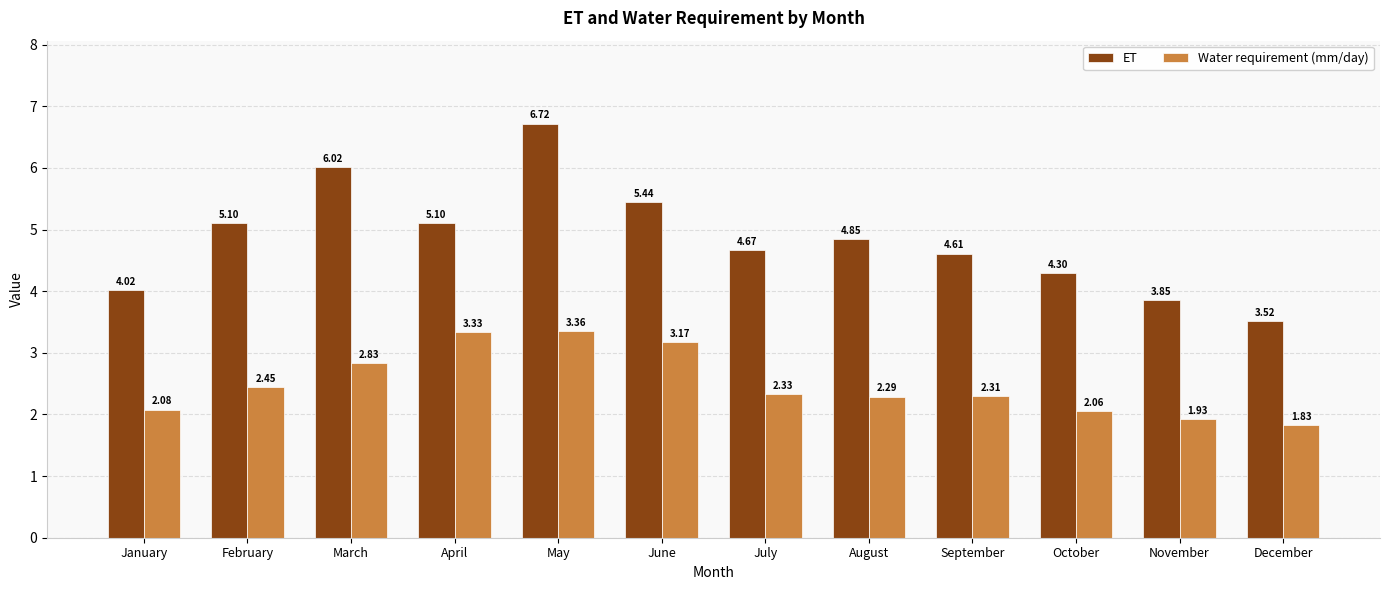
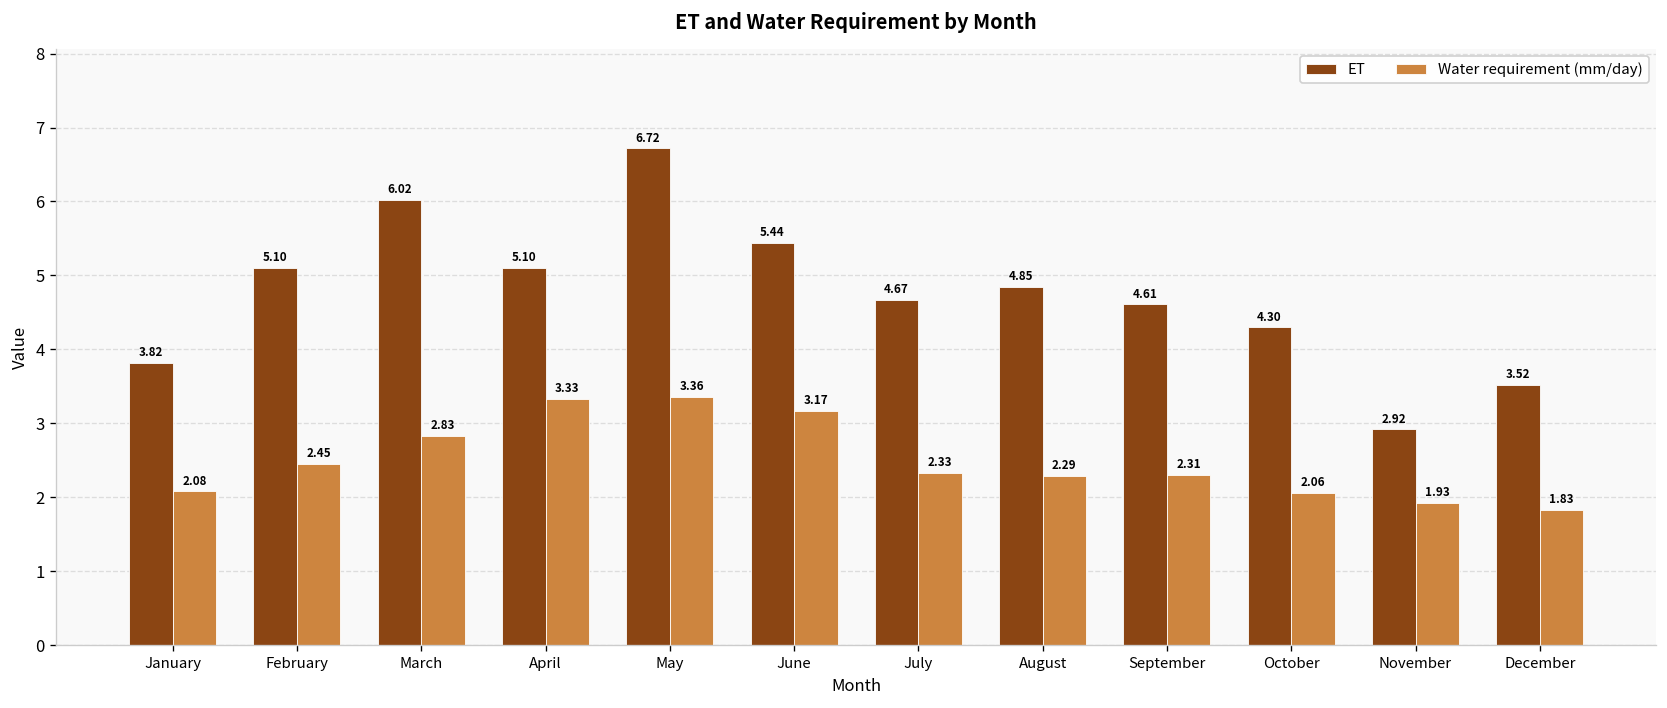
  {
    "ET": {
-     "January": 4.02,
+     "January": 3.82,
      "February": 5.10,
      "March": 6.02,
      "April": 5.10,
      "May": 6.72,
      "June": 5.44,
      "July": 4.67,
      "August": 4.85,
      "September": 4.61,
      "October": 4.30,
-     "November": 3.85,
+     "November": 2.92,
      "December": 3.52
    },
    "Water requirement (mm/day)": {
      "January": 2.08,
      "February": 2.45,
      "March": 2.83,
      "April": 3.33,
      "May": 3.36,
      "June": 3.17,
      "July": 2.33,
      "August": 2.29,
      "September": 2.31,
      "October": 2.06,
      "November": 1.93,
      "December": 1.83
    }
  }
